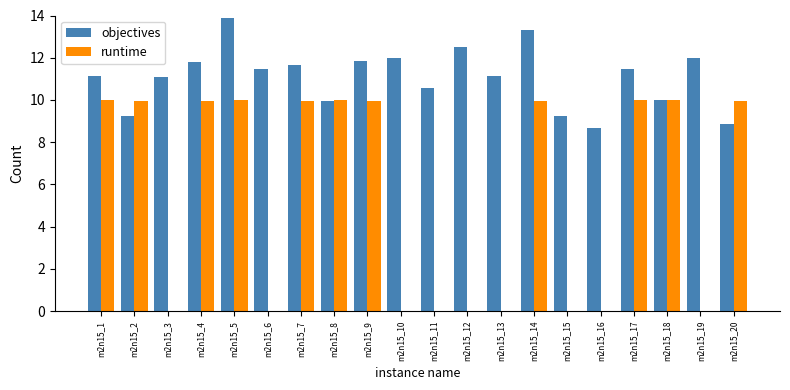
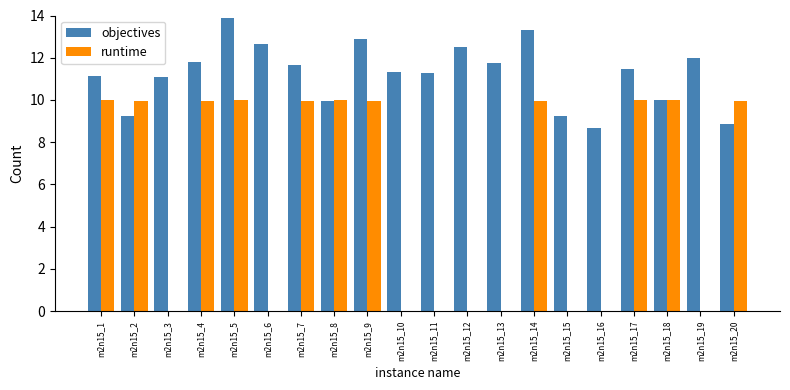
  {
    "objectives": {
      "m2n15_1": 11.1,
      "m2n15_2": 9.3,
      "m2n15_3": 11.1,
      "m2n15_4": 11.8,
      "m2n15_5": 13.9,
-     "m2n15_6": 11.5,
+     "m2n15_6": 12.6,
      "m2n15_7": 11.6,
      "m2n15_8": 10.0,
-     "m2n15_9": 11.8,
-     "m2n15_10": 12.0,
-     "m2n15_11": 10.6,
+     "m2n15_9": 12.9,
+     "m2n15_10": 11.3,
+     "m2n15_11": 11.3,
      "m2n15_12": 12.5,
-     "m2n15_13": 11.1,
+     "m2n15_13": 11.7,
      "m2n15_14": 13.3,
      "m2n15_15": 9.2,
      "m2n15_16": 8.7,
      "m2n15_17": 11.5,
      "m2n15_18": 10.0,
      "m2n15_19": 12.0,
      "m2n15_20": 8.8
    },
    "runtime": {
      "m2n15_1": 10.0,
      "m2n15_2": 10.0,
      "m2n15_3": 0.0,
      "m2n15_4": 10.0,
      "m2n15_5": 10.0,
      "m2n15_6": 0.0,
      "m2n15_7": 10.0,
      "m2n15_8": 10.0,
      "m2n15_9": 10.0,
      "m2n15_10": 0.0,
      "m2n15_11": 0.0,
      "m2n15_12": 0.0,
      "m2n15_13": 0.0,
      "m2n15_14": 10.0,
      "m2n15_15": 0.0,
      "m2n15_16": 0.0,
      "m2n15_17": 10.0,
      "m2n15_18": 10.0,
      "m2n15_19": 0.0,
      "m2n15_20": 10.0
    }
  }
